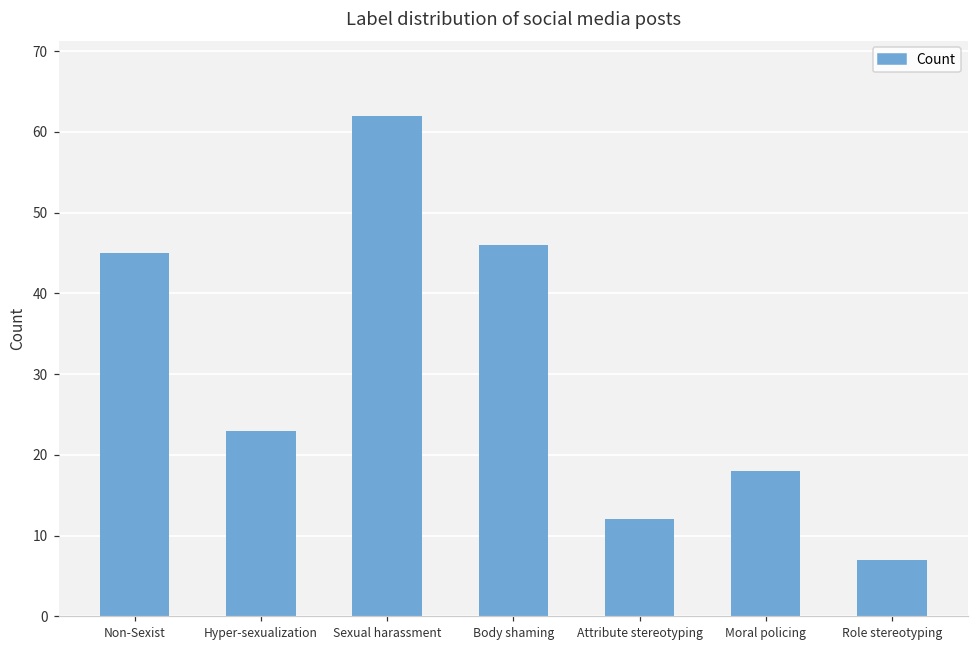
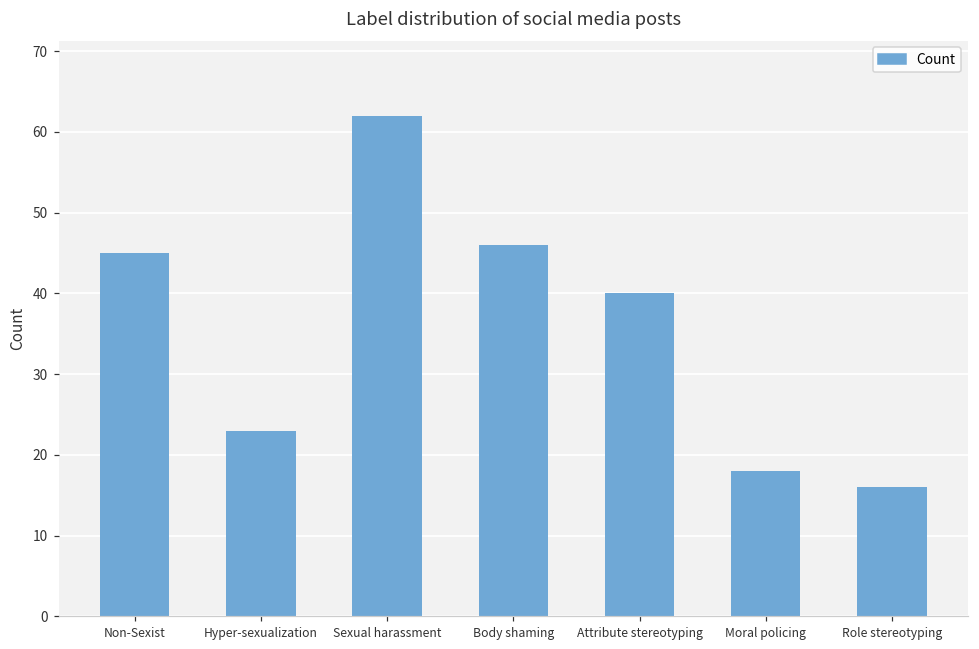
  {
    "Non-Sexist": 45,
    "Hyper-sexualization": 23,
    "Sexual harassment": 62,
    "Body shaming": 46,
-   "Attribute stereotyping": 12,
+   "Attribute stereotyping": 40,
    "Moral policing": 18,
-   "Role stereotyping": 7
+   "Role stereotyping": 16
  }
